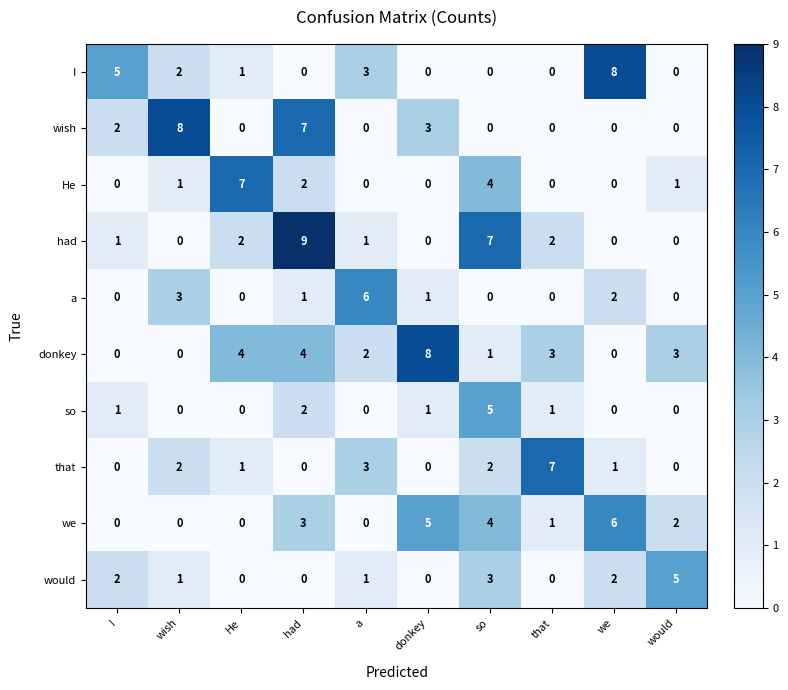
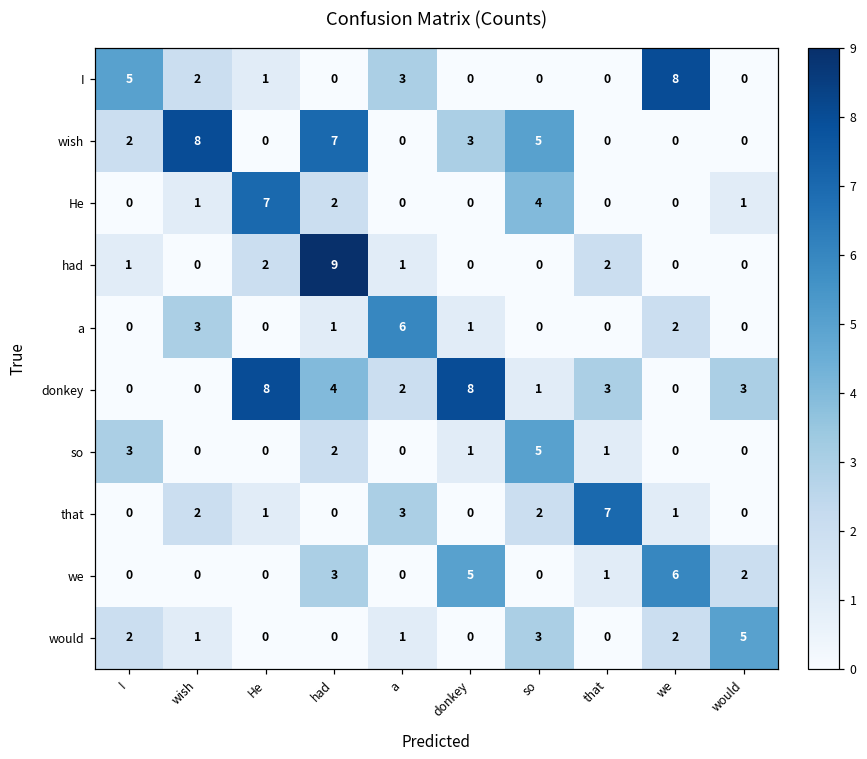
  {
    "I": {
      "I": 5,
      "wish": 2,
      "He": 1,
      "had": 0,
      "a": 3,
      "donkey": 0,
      "so": 0,
      "that": 0,
      "we": 8,
      "would": 0
    },
    "wish": {
      "I": 2,
      "wish": 8,
      "He": 0,
      "had": 7,
      "a": 0,
      "donkey": 3,
-     "so": 0,
+     "so": 5,
      "that": 0,
      "we": 0,
      "would": 0
    },
    "He": {
      "I": 0,
      "wish": 1,
      "He": 7,
      "had": 2,
      "a": 0,
      "donkey": 0,
      "so": 4,
      "that": 0,
      "we": 0,
      "would": 1
    },
    "had": {
      "I": 1,
      "wish": 0,
      "He": 2,
      "had": 9,
      "a": 1,
      "donkey": 0,
-     "so": 7,
+     "so": 0,
      "that": 2,
      "we": 0,
      "would": 0
    },
    "a": {
      "I": 0,
      "wish": 3,
      "He": 0,
      "had": 1,
      "a": 6,
      "donkey": 1,
      "so": 0,
      "that": 0,
      "we": 2,
      "would": 0
    },
    "donkey": {
      "I": 0,
      "wish": 0,
-     "He": 4,
+     "He": 8,
      "had": 4,
      "a": 2,
      "donkey": 8,
      "so": 1,
      "that": 3,
      "we": 0,
      "would": 3
    },
    "so": {
-     "I": 1,
+     "I": 3,
      "wish": 0,
      "He": 0,
      "had": 2,
      "a": 0,
      "donkey": 1,
      "so": 5,
      "that": 1,
      "we": 0,
      "would": 0
    },
    "that": {
      "I": 0,
      "wish": 2,
      "He": 1,
      "had": 0,
      "a": 3,
      "donkey": 0,
      "so": 2,
      "that": 7,
      "we": 1,
      "would": 0
    },
    "we": {
      "I": 0,
      "wish": 0,
      "He": 0,
      "had": 3,
      "a": 0,
      "donkey": 5,
-     "so": 4,
+     "so": 0,
      "that": 1,
      "we": 6,
      "would": 2
    },
    "would": {
      "I": 2,
      "wish": 1,
      "He": 0,
      "had": 0,
      "a": 1,
      "donkey": 0,
      "so": 3,
      "that": 0,
      "we": 2,
      "would": 5
    }
  }
